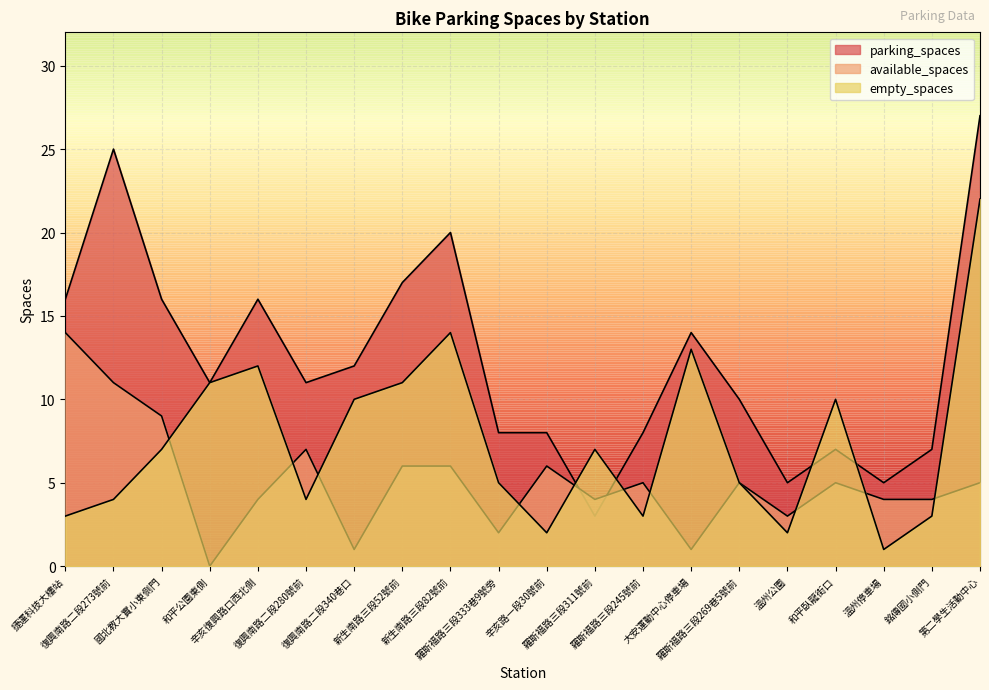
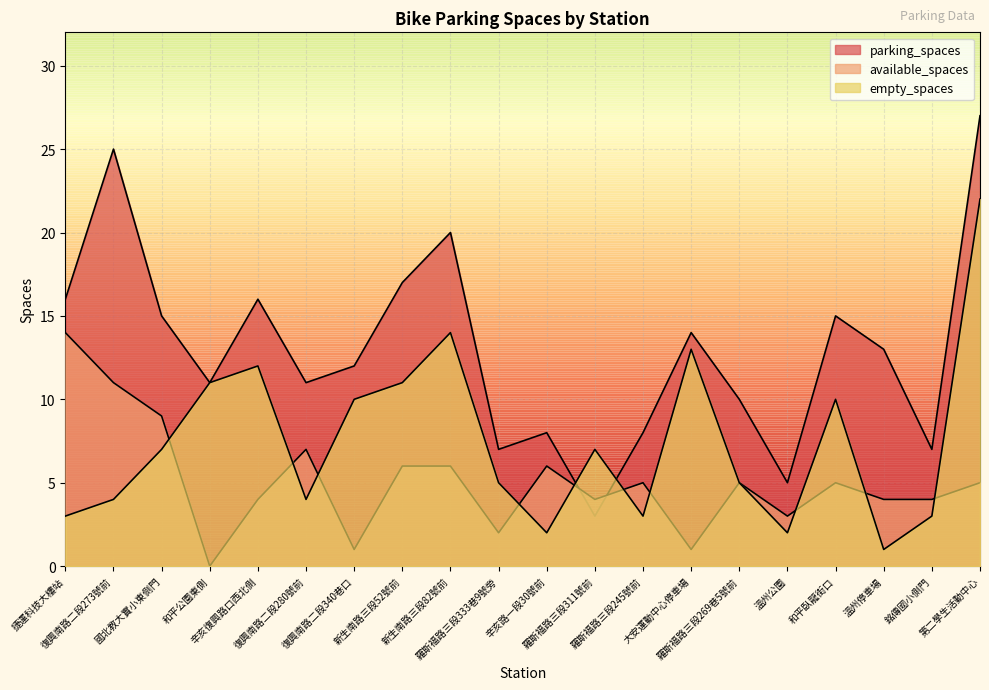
  {
    "parking_spaces": {
      "捷運科技大樓站": 16,
      "復興南路二段273號前": 25,
-     "國北教大實小東側門": 16,
+     "國北教大實小東側門": 15,
      "辛亥復興路口西北側": 16,
      "復興南路二段280號前": 11,
      "復興南路二段340巷口": 12,
      "新生南路三段52號前": 17,
      "新生南路三段82號前": 20,
-     "羅斯福路三段333巷9號旁": 8,
+     "羅斯福路三段333巷9號旁": 7,
      "辛亥路一段30號前": 8,
      "羅斯福路三段311號前": 3,
      "羅斯福路三段245號前": 8,
      "大安運動中心停車場": 14,
      "羅斯福路三段269巷5號前": 10,
      "溫州公園": 5,
-     "和平臥龍街口": 7,
-     "溫州停車場": 5,
+     "和平臥龍街口": 15,
+     "溫州停車場": 13,
      "銘傳國小側門": 7,
      "第二學生活動中心": 27
    }
  }
